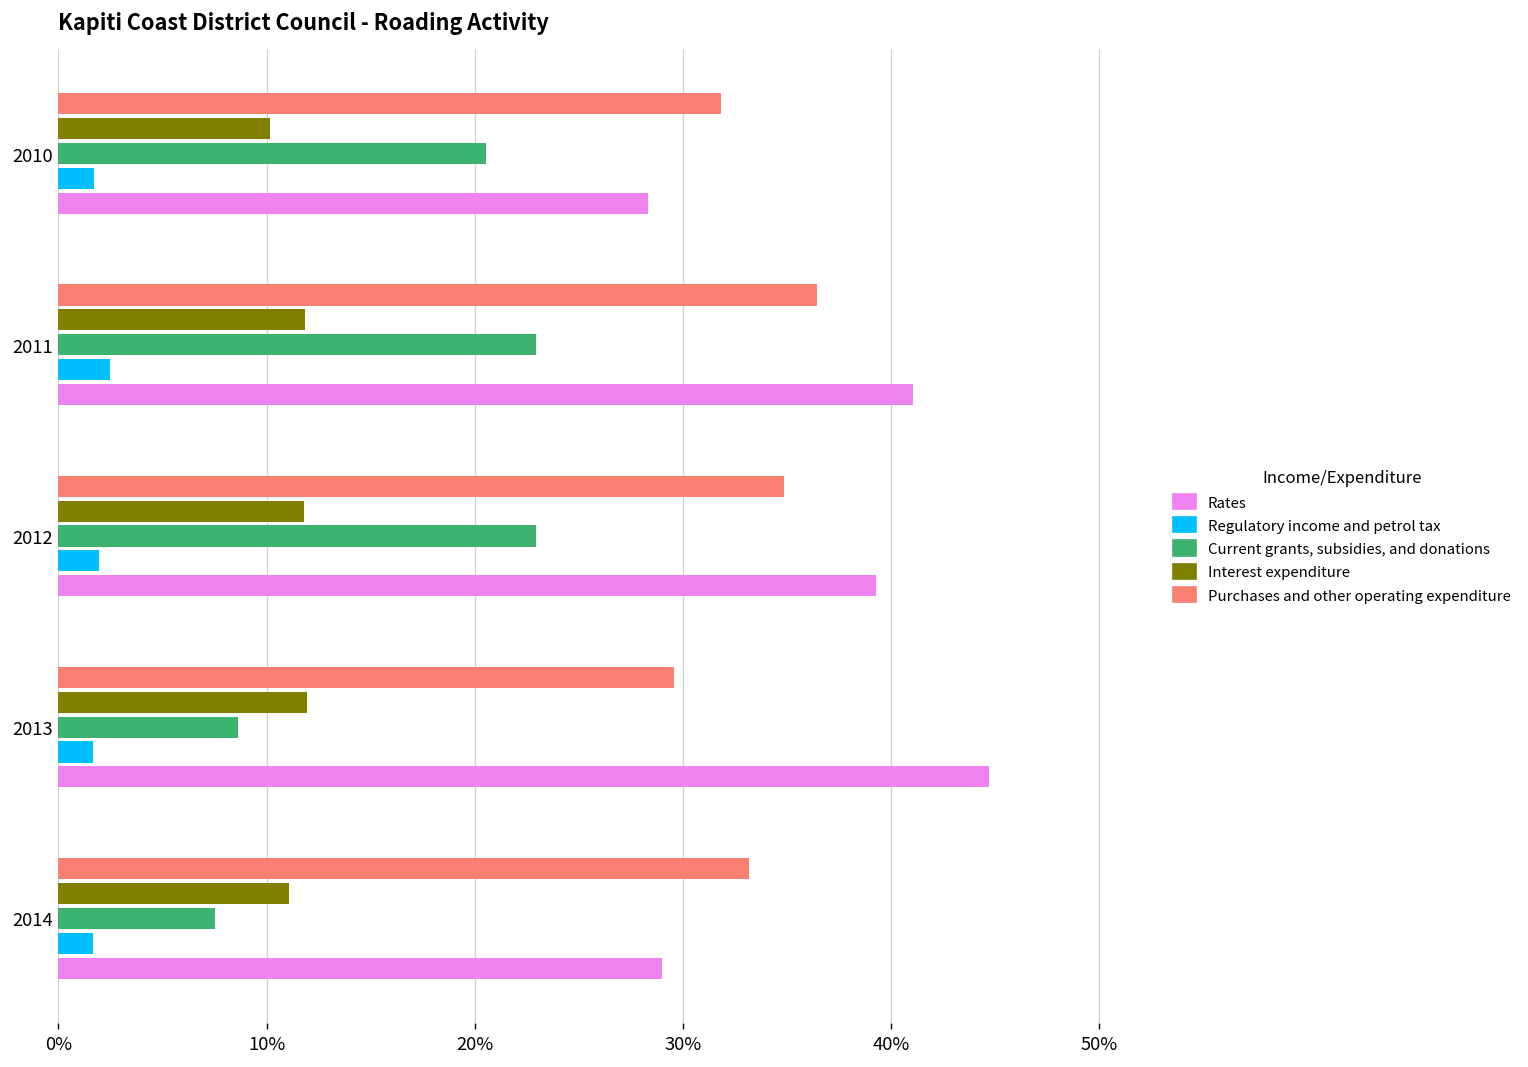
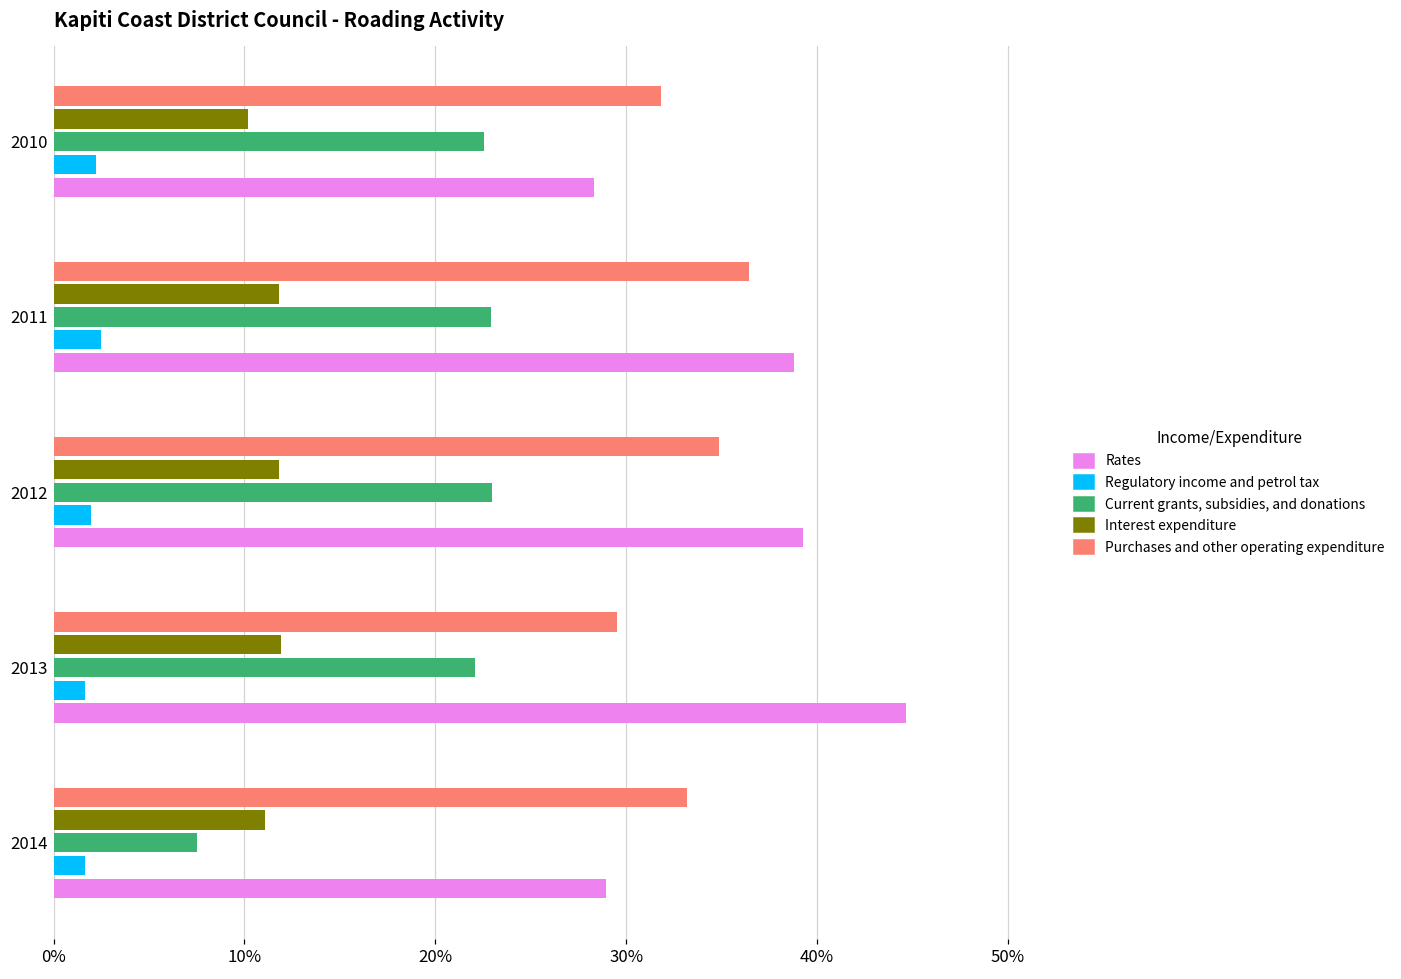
  {
    "Rates": {
      "2010": "28.3%",
-     "2011": "41.0%",
+     "2011": "38.8%",
      "2012": "39.3%",
      "2013": "44.7%",
      "2014": "29.0%"
    },
    "Regulatory income and petrol tax": {
-     "2010": "1.7%",
+     "2010": "2.2%",
      "2011": "2.5%",
      "2012": "1.9%",
      "2013": "1.7%",
      "2014": "1.6%"
    },
    "Current grants, subsidies, and donations": {
-     "2010": "20.5%",
+     "2010": "22.6%",
      "2011": "22.9%",
      "2012": "23.0%",
-     "2013": "8.6%",
+     "2013": "22.1%",
      "2014": "7.5%"
    },
    "Interest expenditure": {
      "2010": "10.2%",
      "2011": "11.8%",
      "2012": "11.8%",
      "2013": "11.9%",
      "2014": "11.1%"
    },
    "Purchases and other operating expenditure": {
      "2010": "31.8%",
      "2011": "36.4%",
      "2012": "34.8%",
      "2013": "29.5%",
      "2014": "33.2%"
    }
  }
